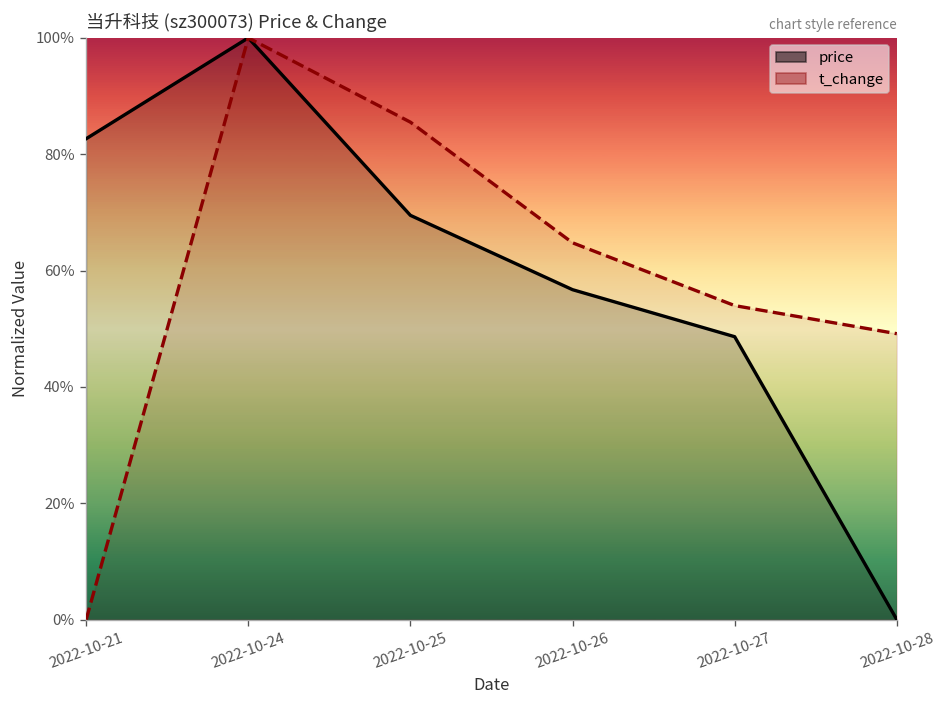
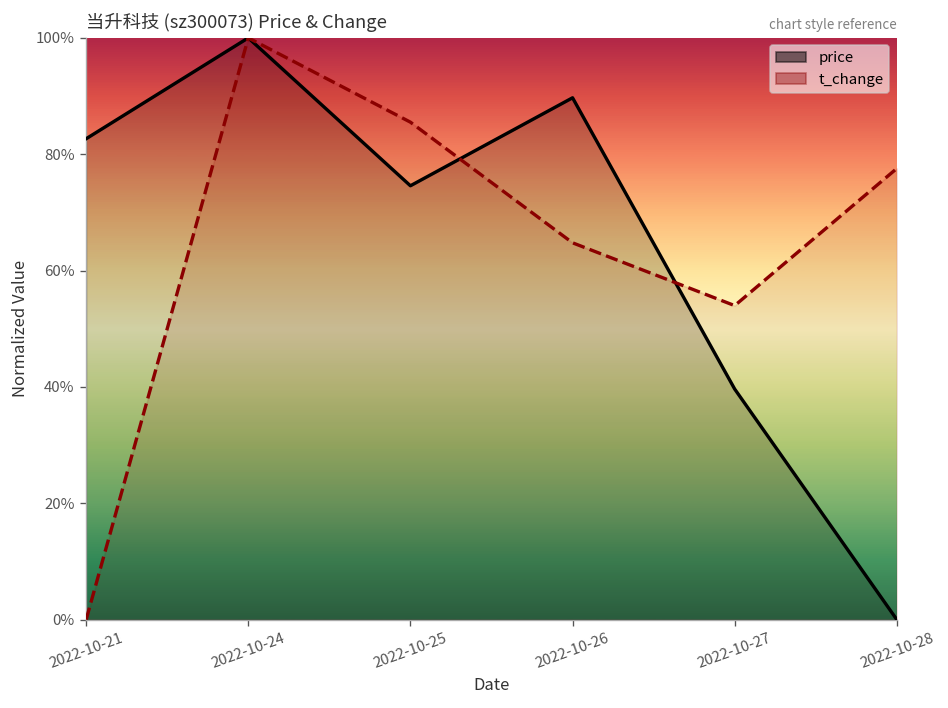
  {
    "price": {
      "2022-10-21": "83%",
-     "2022-10-25": "69%",
-     "2022-10-26": "57%",
-     "2022-10-27": "49%",
+     "2022-10-25": "75%",
+     "2022-10-26": "90%",
+     "2022-10-27": "40%",
      "2022-10-28": "0%"
    },
    "t_change": {
      "2022-10-21": "0%",
      "2022-10-25": "86%",
      "2022-10-26": "65%",
      "2022-10-27": "54%",
-     "2022-10-28": "49%"
+     "2022-10-28": "78%"
    }
  }
